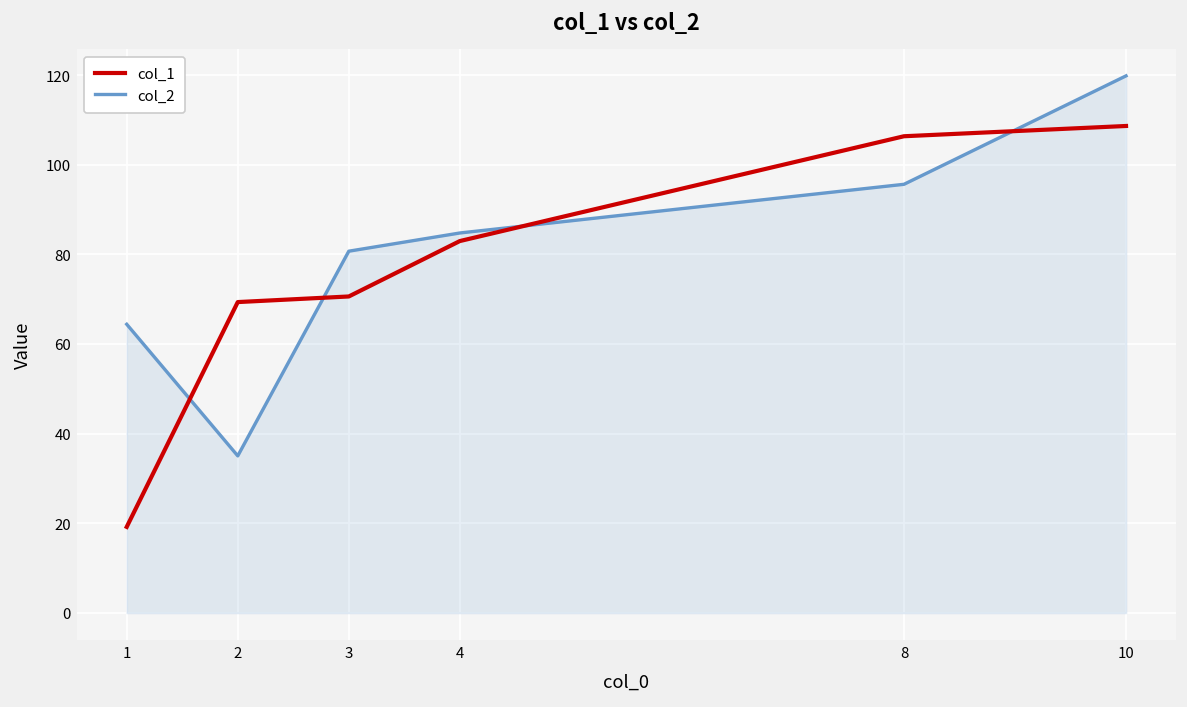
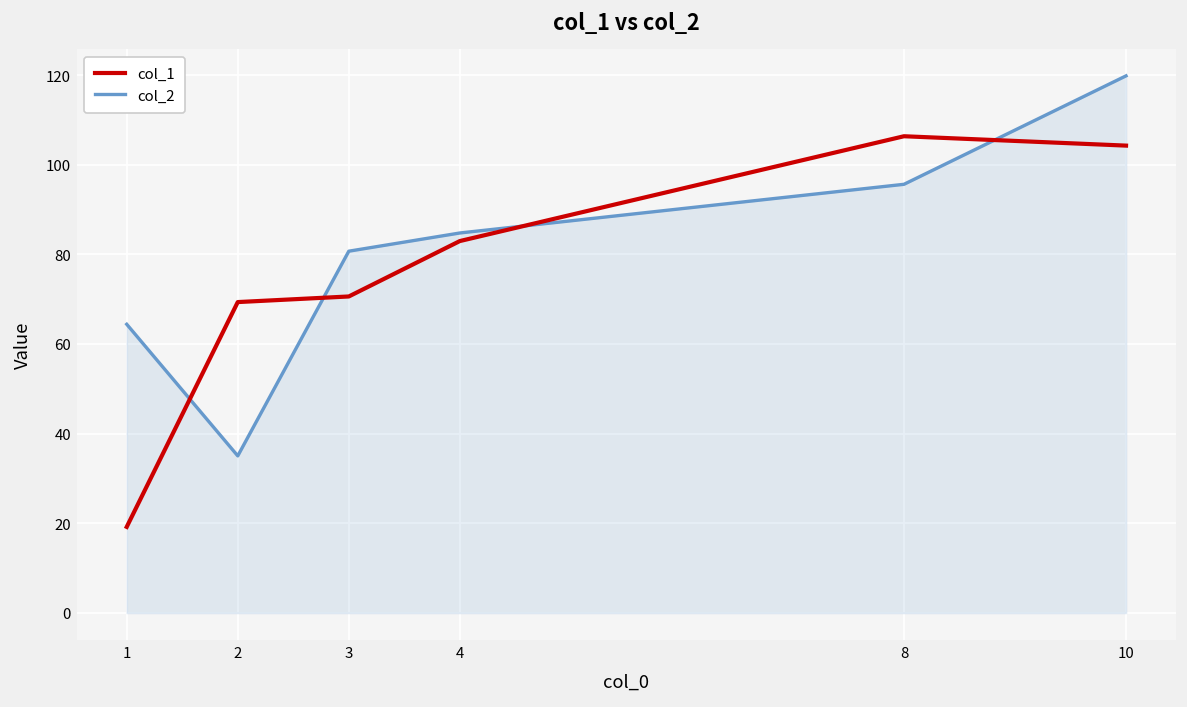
  {
    "col_1": {
      "1": 19,
      "2": 69,
      "3": 71,
      "4": 83,
      "8": 106,
-     "10": 109
+     "10": 104
    },
    "col_2": {
      "1": 64,
      "2": 35,
      "3": 81,
      "4": 85,
      "8": 96,
      "10": 120
    }
  }
